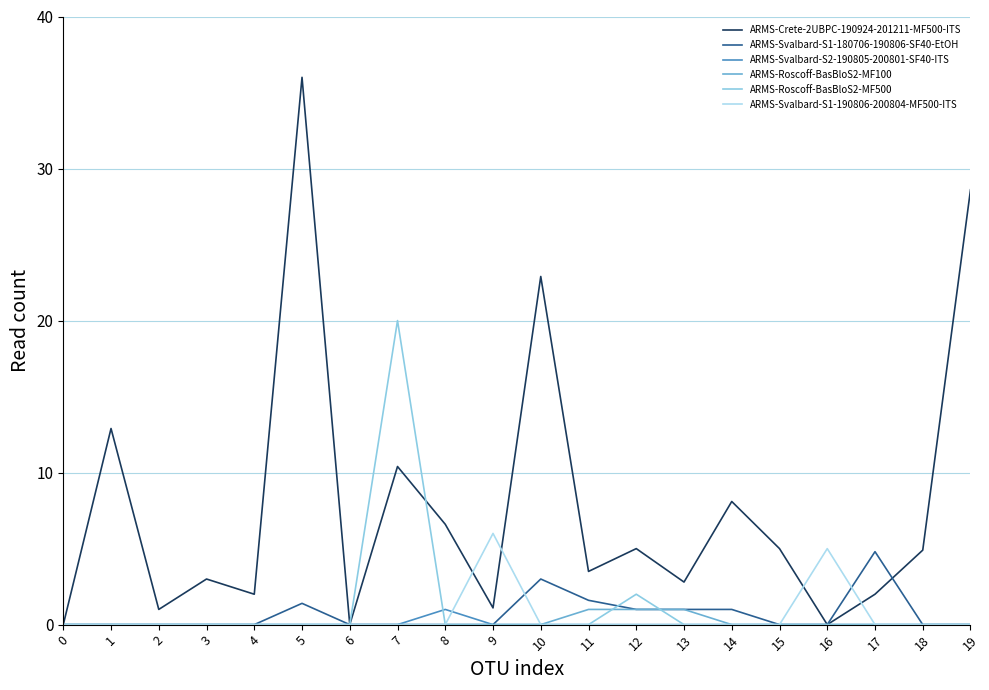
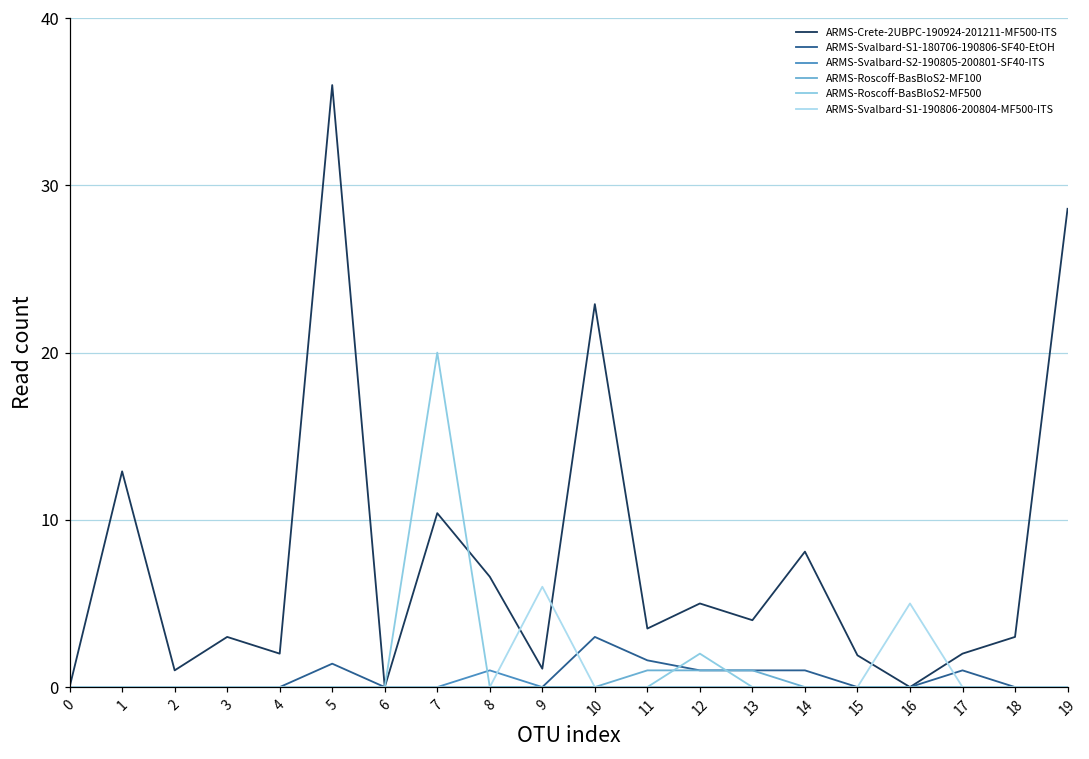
  {
    "ARMS-Crete-2UBPC-190924-201211-MF500-ITS": {
      "1": 12.9,
      "2": 1.0,
      "3": 3.0,
      "4": 2.0,
      "5": 36.0,
      "7": 10.4,
      "8": 6.6,
      "9": 1.1,
      "10": 22.9,
      "11": 3.5,
      "12": 5.0,
-     "13": 2.8,
+     "13": 4.0,
      "14": 8.1,
-     "15": 5.0,
+     "15": 1.9,
      "17": 2.0,
-     "18": 4.9,
+     "18": 3.0,
      "19": 28.6
    },
    "ARMS-Svalbard-S1-180706-190806-SF40-EtOH": {
      "5": 1.4,
      "10": 3.0,
      "11": 1.6,
      "14": 1.0,
-     "17": 4.8
+     "17": 1.0
    }
  }
